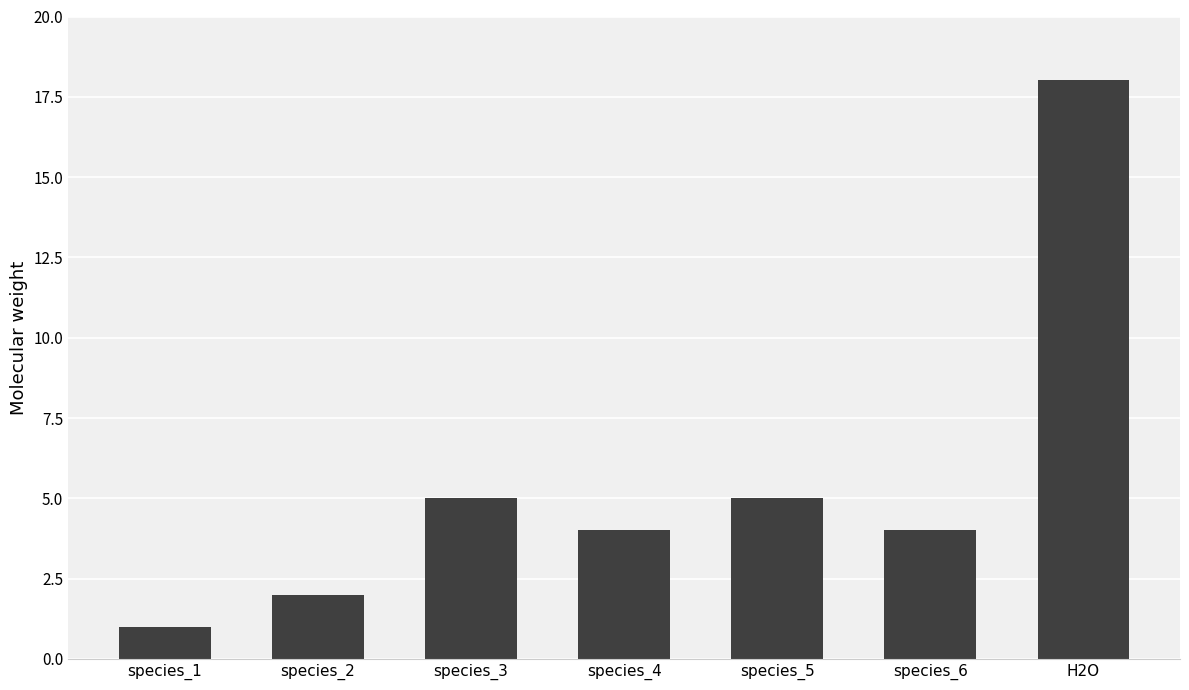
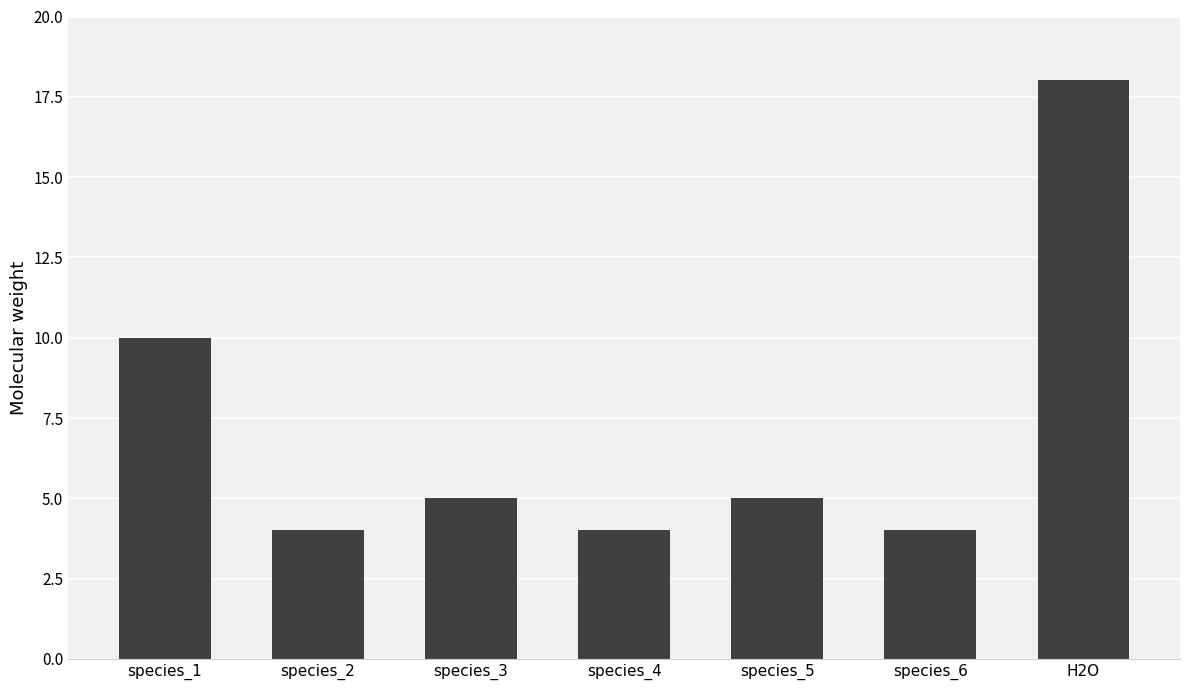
  {
-   "species_1": 1,
-   "species_2": 2,
+   "species_1": 10,
+   "species_2": 4,
    "species_3": 5,
    "species_4": 4,
    "species_5": 5,
    "species_6": 4,
    "H2O": 18
  }
